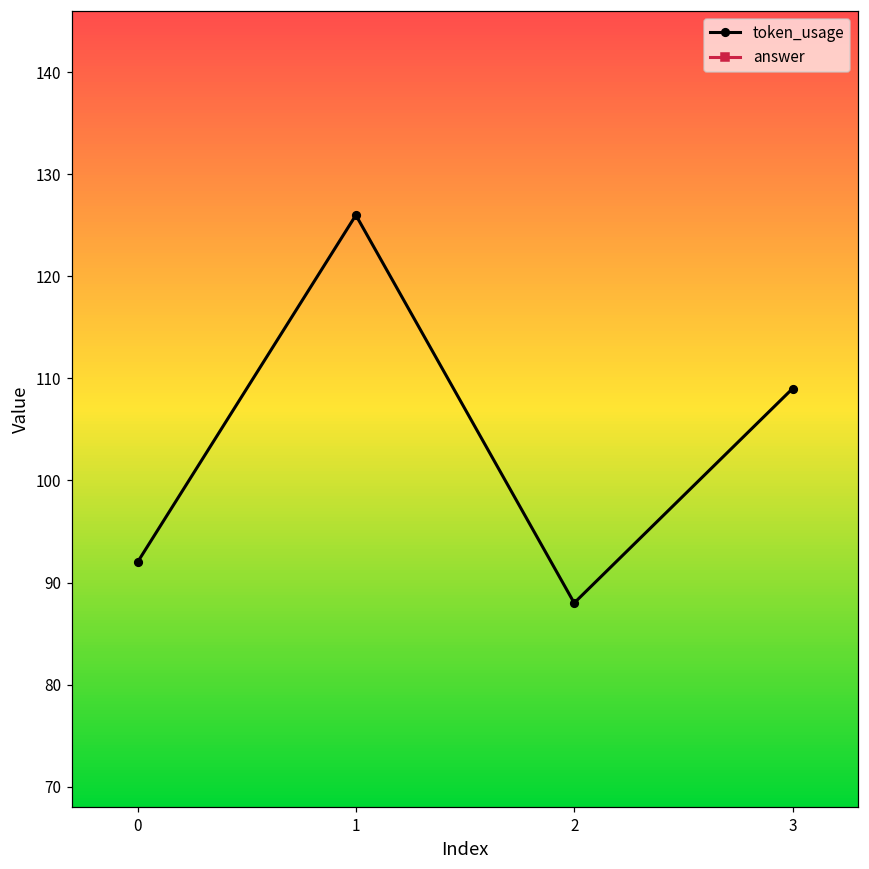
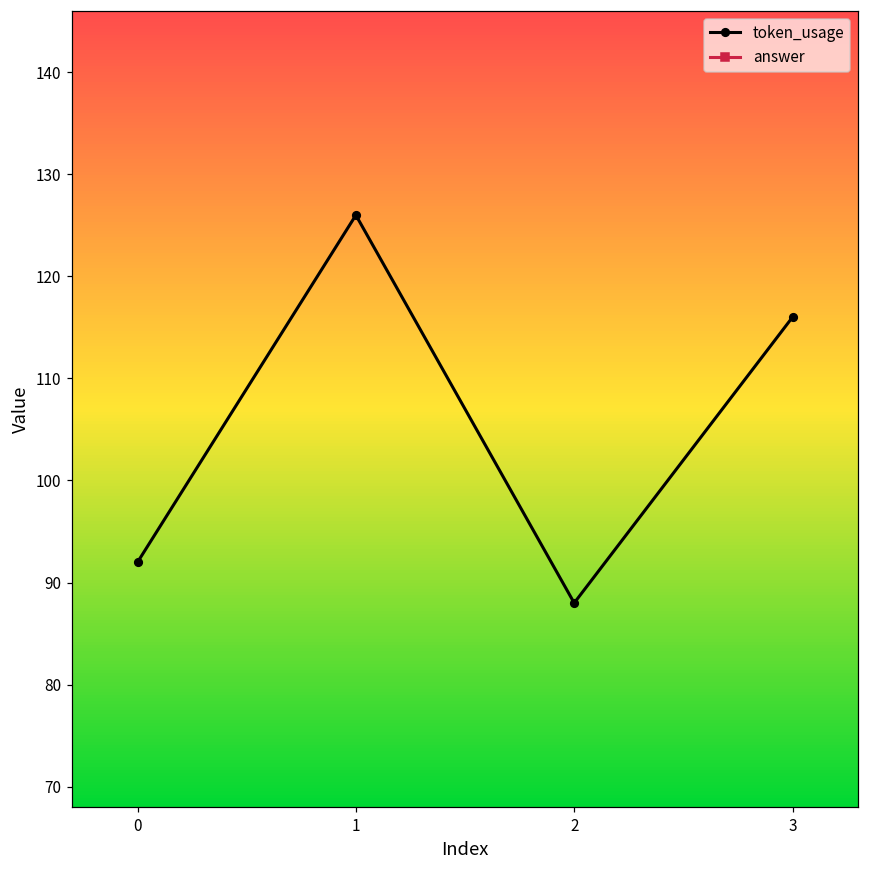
  {
    "token_usage": {
      "0": 92,
      "1": 126,
      "2": 88,
-     "3": 109
+     "3": 116
    }
  }
